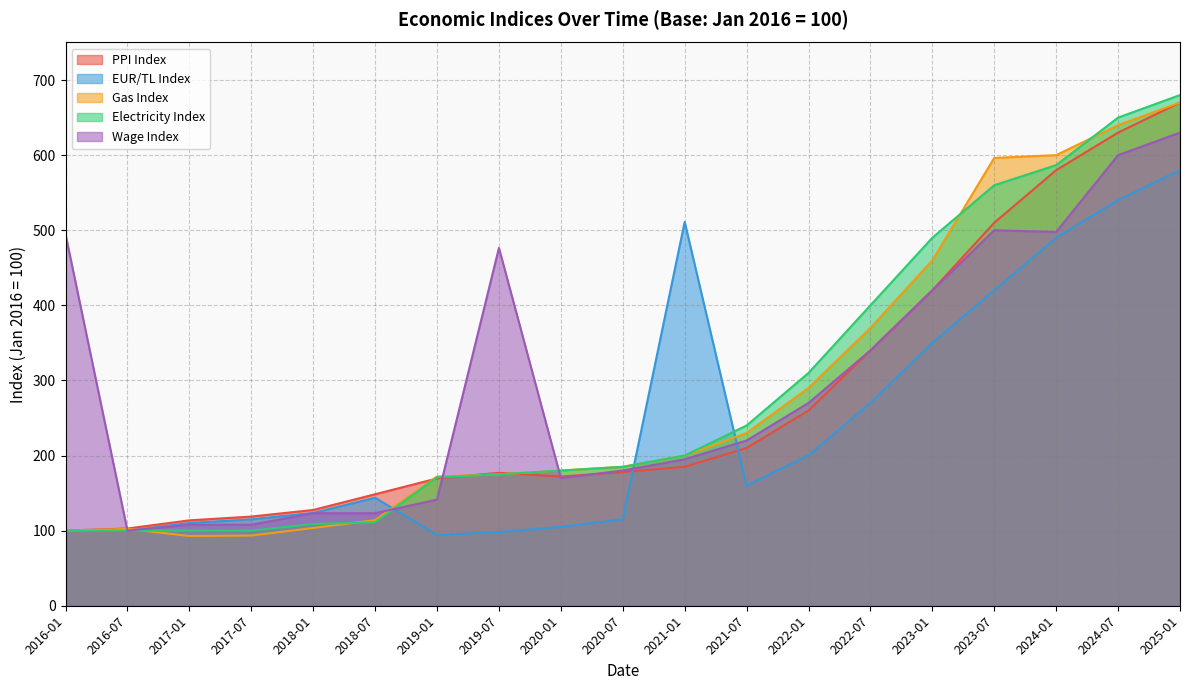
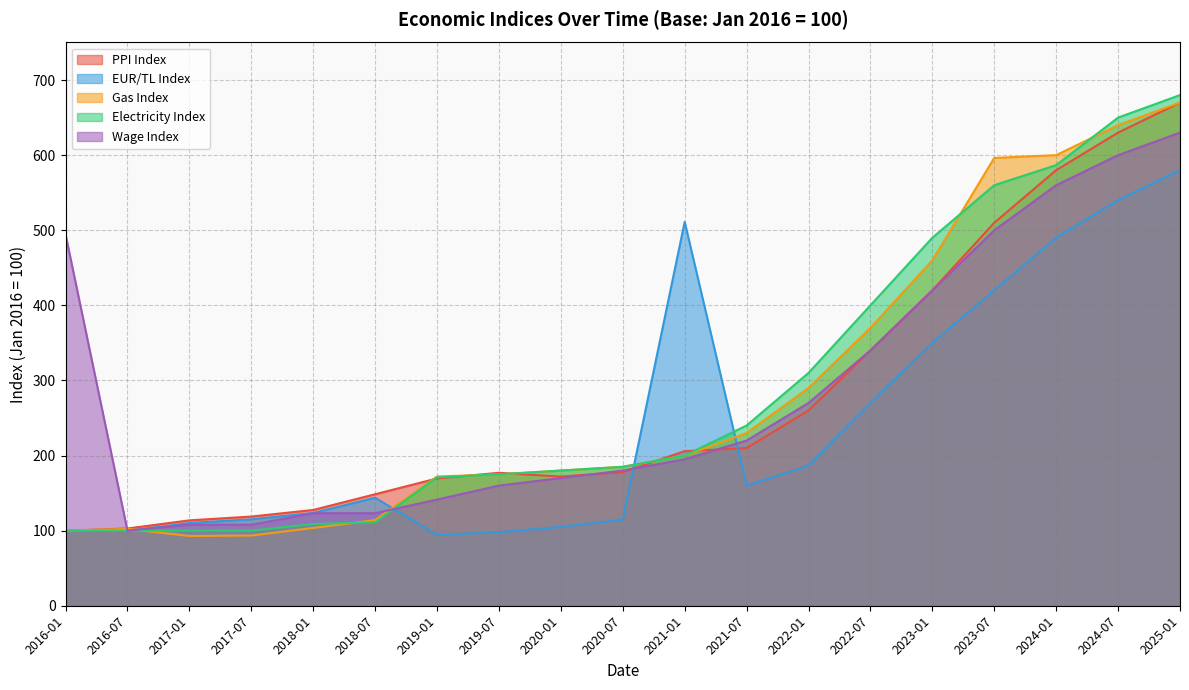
  {
    "PPI Index": {
      "2017-01": 110,
      "2017-07": 120,
      "2018-01": 130,
      "2018-07": 150,
-     "2021-01": 190,
+     "2021-01": 210,
      "2021-07": 210,
      "2022-01": 260,
      "2023-07": 510,
      "2024-01": 580,
      "2024-07": 630
    },
    "EUR/TL Index": {
      "2017-07": 120,
      "2018-07": 140,
      "2019-01": 90,
      "2019-07": 100,
      "2020-01": 110,
      "2020-07": 120,
      "2021-01": 510,
      "2021-07": 160,
-     "2022-01": 200,
+     "2022-01": 190,
      "2022-07": 270,
      "2023-01": 350,
      "2023-07": 420,
      "2024-01": 490,
      "2024-07": 540,
      "2025-01": 580
    },
    "Gas Index": {
      "2017-01": 90,
      "2017-07": 90,
      "2018-01": 100,
      "2021-07": 230,
      "2022-01": 290,
      "2022-07": 370,
      "2023-01": 460,
      "2023-07": 600,
      "2024-01": 600,
      "2024-07": 640
    },
    "Electricity Index": {
      "2017-01": 100,
      "2017-07": 100,
      "2018-01": 110,
      "2021-07": 240,
      "2022-01": 310,
      "2022-07": 400,
      "2023-01": 490,
      "2023-07": 560,
      "2024-01": 590,
      "2024-07": 650,
      "2025-01": 680
    },
    "Wage Index": {
      "2016-01": 490,
      "2017-07": 110,
      "2018-07": 120,
      "2019-01": 140,
-     "2019-07": 480,
+     "2019-07": 160,
      "2021-01": 200,
      "2021-07": 220,
      "2022-01": 270,
      "2023-07": 500,
-     "2024-01": 500,
+     "2024-01": 560,
      "2024-07": 600,
      "2025-01": 630
    }
  }
